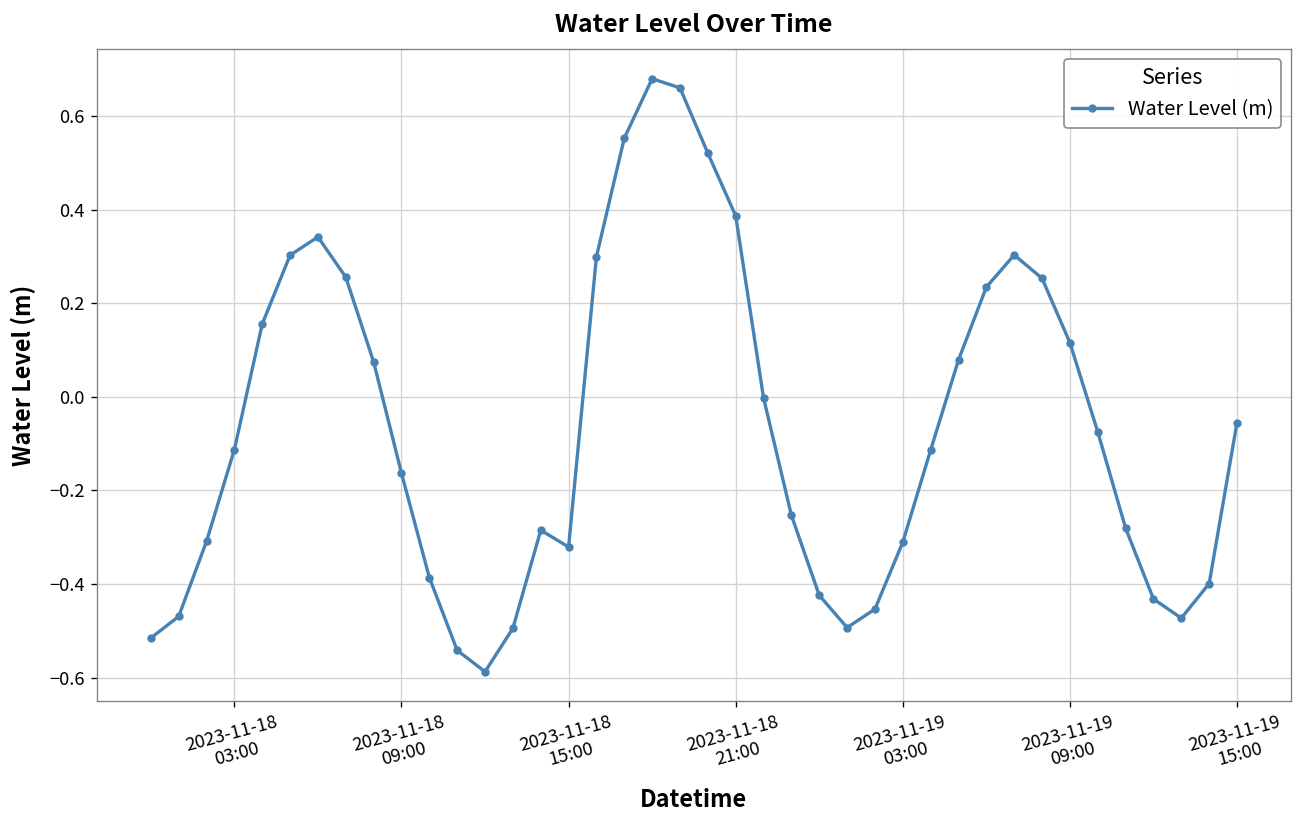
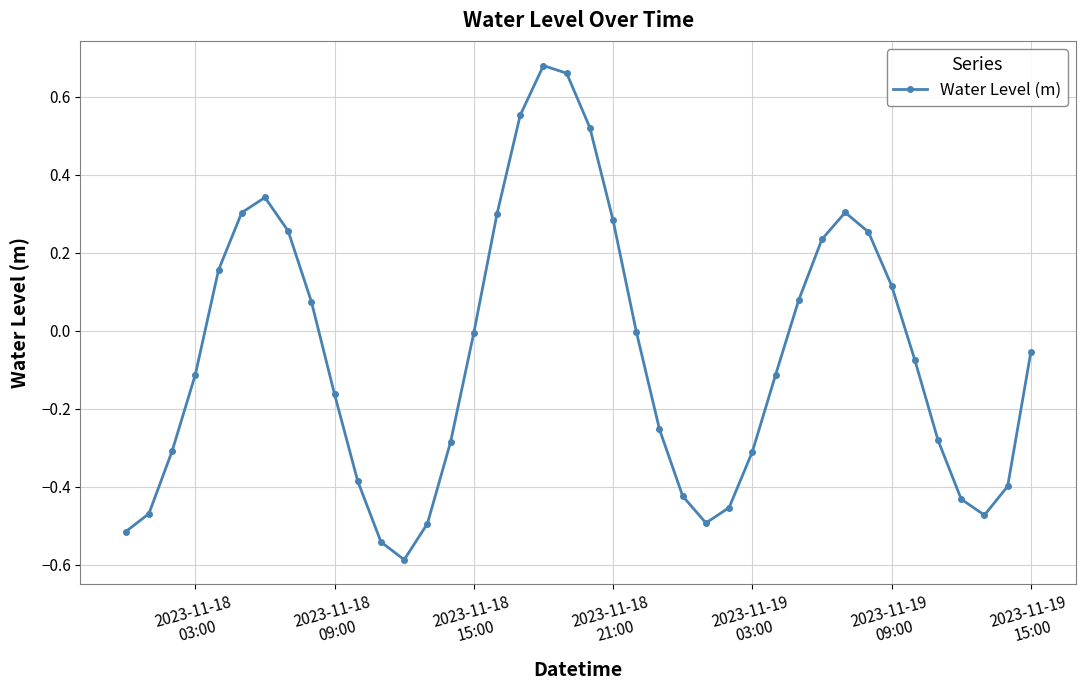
  {
    "2023-11-18 03:00": -0.11,
    "2023-11-18 09:00": -0.16,
-   "2023-11-18 15:00": -0.32,
-   "2023-11-18 21:00": 0.39,
+   "2023-11-18 15:00": -0.01,
+   "2023-11-18 21:00": 0.28,
    "2023-11-19 03:00": -0.31,
    "2023-11-19 09:00": 0.12,
    "2023-11-19 15:00": -0.05
  }
